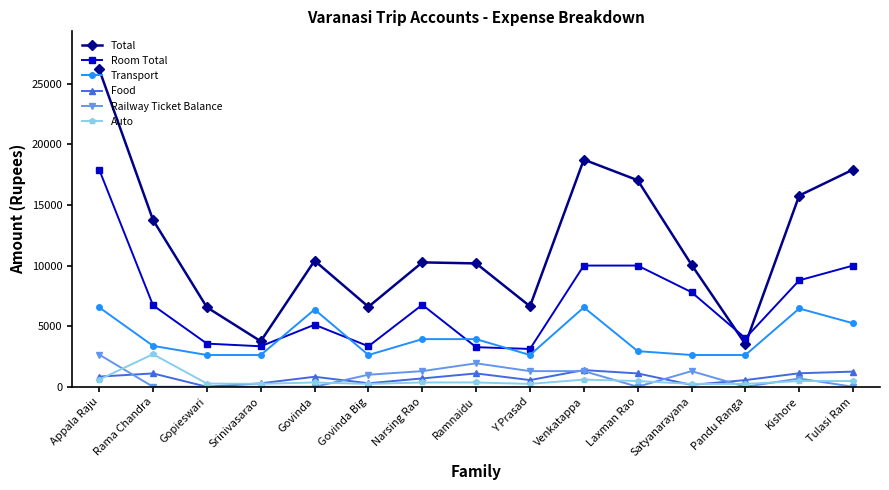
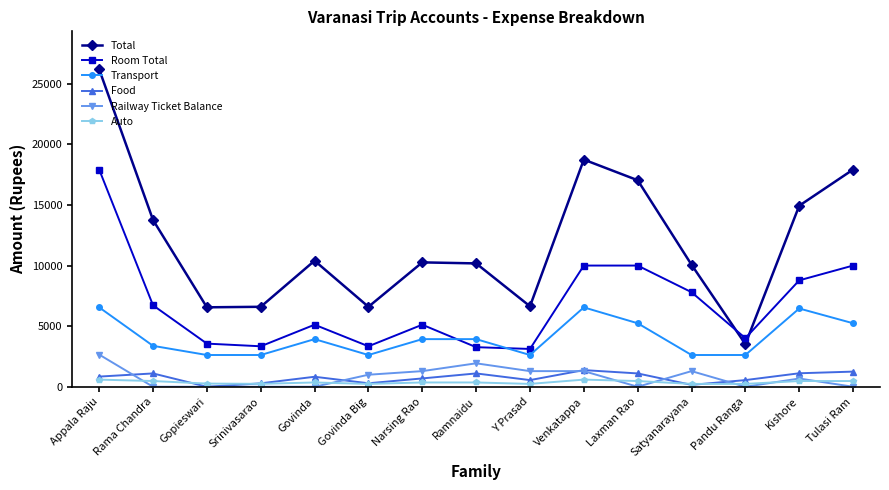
  {
    "Total": {
      "Appala Raju": 26200,
      "Rama Chandra": 13800,
      "Gopieswari": 6600,
-     "Srinivasarao": 3800,
+     "Srinivasarao": 6600,
      "Govinda": 10400,
      "Govinda Big": 6600,
      "Narsing Rao": 10300,
      "Ramnaidu": 10200,
      "Y Prasad": 6600,
      "Venkatappa": 18700,
      "Laxman Rao": 17000,
      "Satyanarayana": 10100,
      "Pandu Ranga": 3500,
-     "Kishore": 15800,
+     "Kishore": 14900,
      "Tulasi Ram": 17900
    },
    "Room Total": {
      "Appala Raju": 17900,
      "Rama Chandra": 6700,
      "Gopieswari": 3600,
      "Srinivasarao": 3300,
      "Govinda": 5100,
      "Govinda Big": 3300,
-     "Narsing Rao": 6800,
+     "Narsing Rao": 5100,
      "Ramnaidu": 3300,
      "Y Prasad": 3100,
      "Venkatappa": 10000,
      "Laxman Rao": 10000,
      "Satyanarayana": 7800,
      "Pandu Ranga": 4000,
      "Kishore": 8800,
      "Tulasi Ram": 10000
    },
    "Transport": {
      "Appala Raju": 6600,
      "Rama Chandra": 3400,
      "Gopieswari": 2600,
      "Srinivasarao": 2600,
-     "Govinda": 6400,
+     "Govinda": 3900,
      "Govinda Big": 2600,
      "Narsing Rao": 3900,
      "Ramnaidu": 3900,
      "Y Prasad": 2600,
      "Venkatappa": 6600,
-     "Laxman Rao": 2900,
+     "Laxman Rao": 5200,
      "Satyanarayana": 2600,
      "Pandu Ranga": 2600,
      "Kishore": 6500,
      "Tulasi Ram": 5200
    },
    "Auto": {
      "Appala Raju": 600,
-     "Rama Chandra": 2700,
+     "Rama Chandra": 500,
      "Gopieswari": 300,
      "Govinda": 400,
      "Narsing Rao": 400,
      "Ramnaidu": 400,
      "Y Prasad": 200,
      "Venkatappa": 600,
      "Laxman Rao": 500,
      "Pandu Ranga": 200,
      "Tulasi Ram": 500
    }
  }
